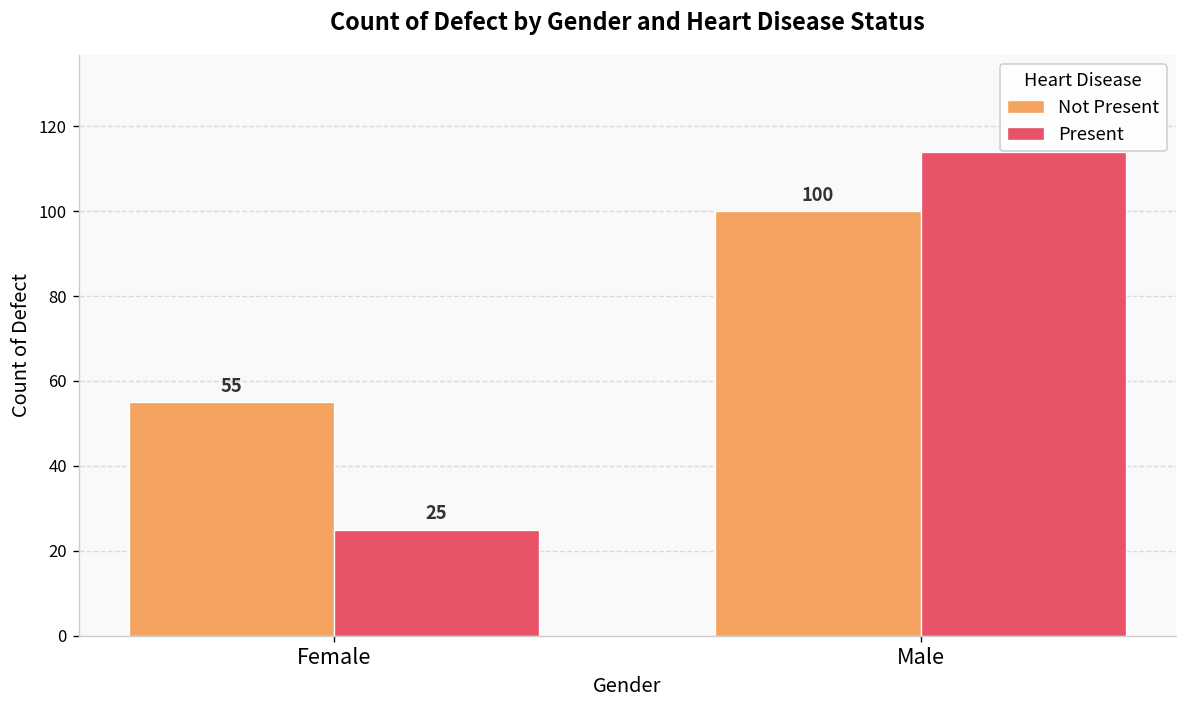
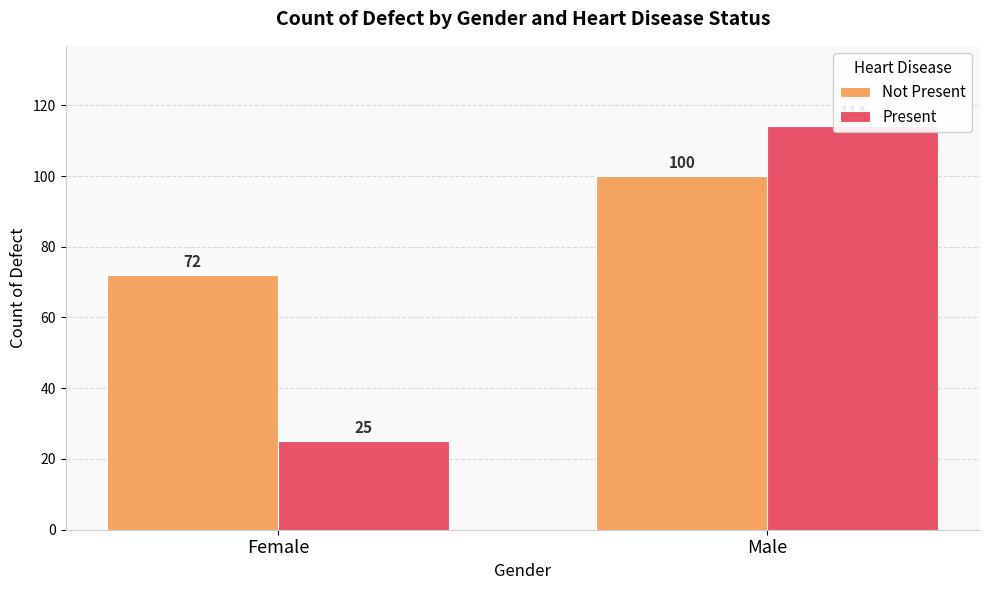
  {
    "Not Present": {
-     "Female": 55,
+     "Female": 72,
      "Male": 100
    },
    "Present": {
      "Female": 25
    }
  }
